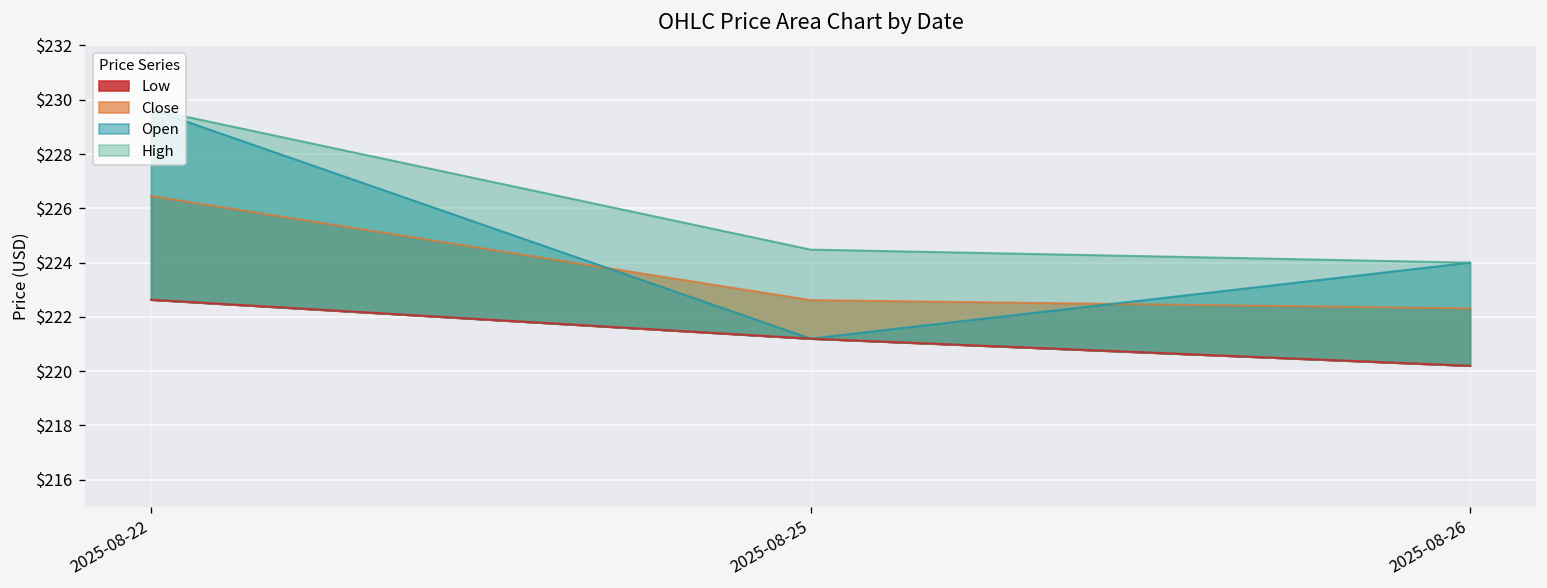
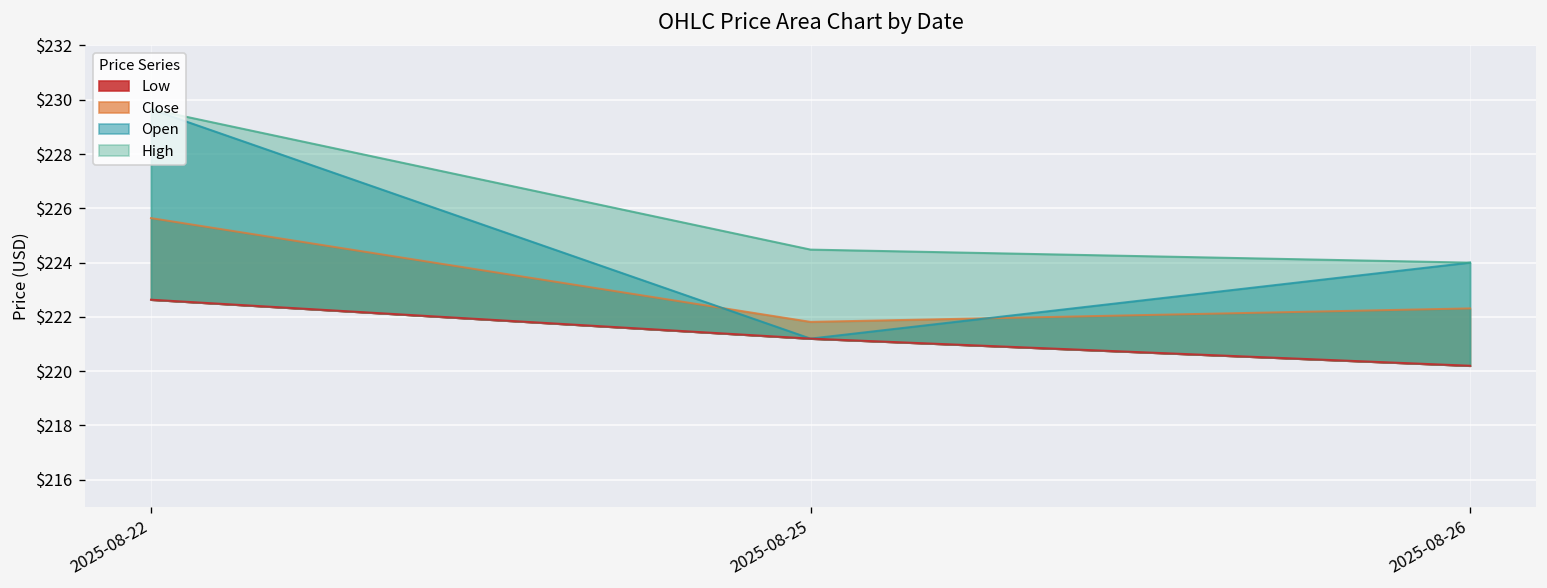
  {
    "Close": {
-     "2025-08-22": "$226.5",
-     "2025-08-25": "$222.6",
+     "2025-08-22": "$225.6",
+     "2025-08-25": "$221.8",
      "2025-08-26": "$222.3"
    },
    "Low": {
      "2025-08-22": "$222.6",
      "2025-08-26": "$220.2"
    }
  }
